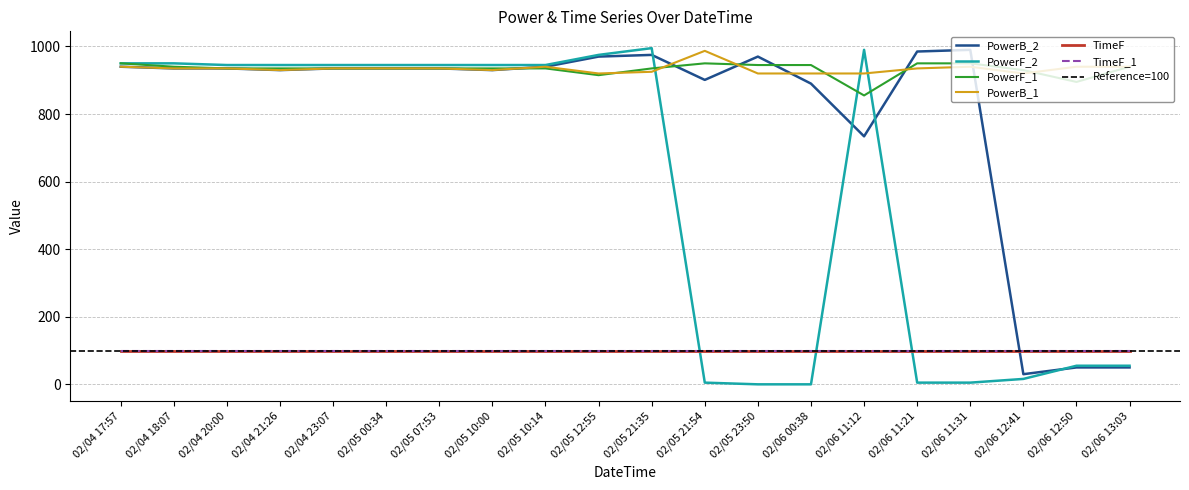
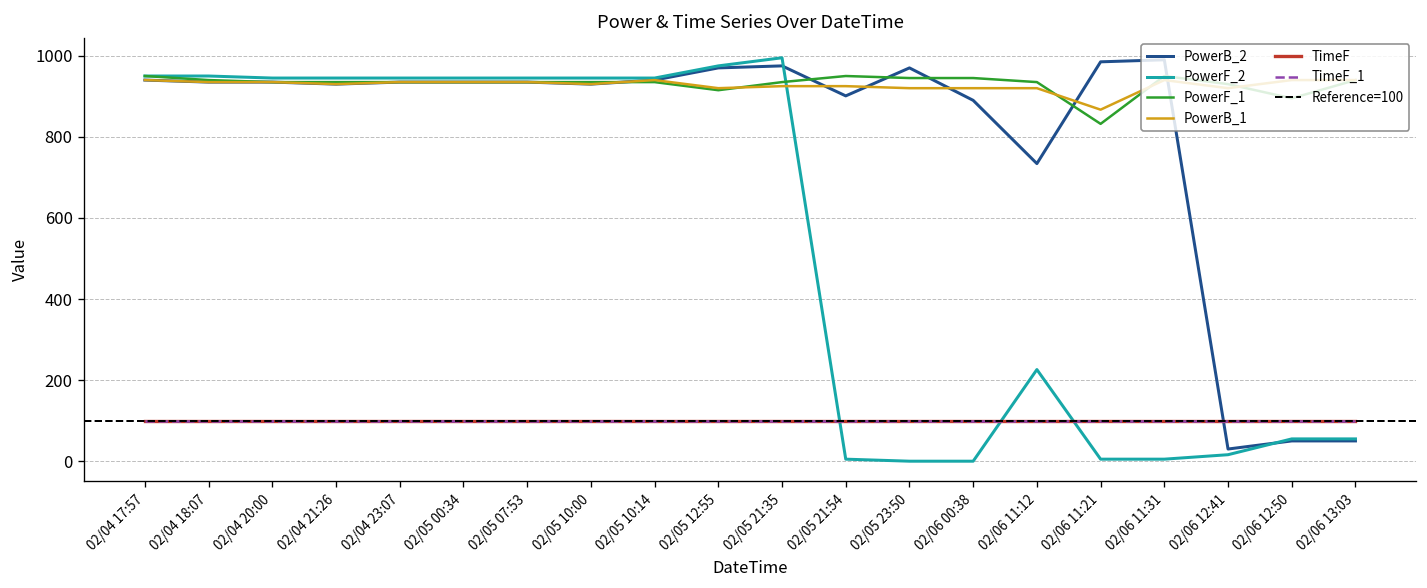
  {
    "PowerB_2": {
      "02/05 21:35": 980,
      "02/05 21:54": 900,
      "02/05 23:50": 970,
      "02/06 00:38": 890,
      "02/06 11:12": 730,
      "02/06 11:21": 990,
      "02/06 12:41": 30
    },
    "PowerF_2": {
      "02/04 18:07": 950,
      "02/04 20:00": 950,
      "02/04 21:26": 950,
      "02/04 23:07": 950,
      "02/05 00:34": 950,
      "02/05 07:53": 950,
      "02/05 10:00": 950,
      "02/05 21:35": 1000,
      "02/05 21:54": 10,
      "02/05 23:50": 0,
      "02/06 00:38": 0,
-     "02/06 11:12": 990,
+     "02/06 11:12": 230,
      "02/06 11:21": 10,
      "02/06 11:31": 10,
      "02/06 12:41": 20
    },
    "PowerF_1": {
      "02/05 21:35": 940,
      "02/05 21:54": 950,
      "02/05 23:50": 950,
      "02/06 00:38": 950,
-     "02/06 11:12": 860,
-     "02/06 11:21": 950
+     "02/06 11:12": 940,
+     "02/06 11:21": 830
    },
    "PowerB_1": {
      "02/05 21:35": 930,
-     "02/05 21:54": 990,
+     "02/05 21:54": 930,
      "02/05 23:50": 920,
      "02/06 00:38": 920,
      "02/06 11:12": 920,
-     "02/06 11:21": 940
+     "02/06 11:21": 870
    },
    "TimeF_1": {
      "02/04 17:57": 100,
      "02/04 18:07": 100,
      "02/04 20:00": 100,
      "02/04 21:26": 100,
      "02/04 23:07": 100,
      "02/05 00:34": 100,
      "02/05 07:53": 100,
      "02/05 10:00": 100,
      "02/05 10:14": 100,
      "02/05 12:55": 100,
      "02/05 21:35": 100,
      "02/05 21:54": 100,
      "02/05 23:50": 100,
      "02/06 00:38": 100,
      "02/06 11:12": 100,
      "02/06 11:21": 100,
      "02/06 11:31": 100,
      "02/06 12:41": 100,
      "02/06 12:50": 100,
      "02/06 13:03": 100
    }
  }
